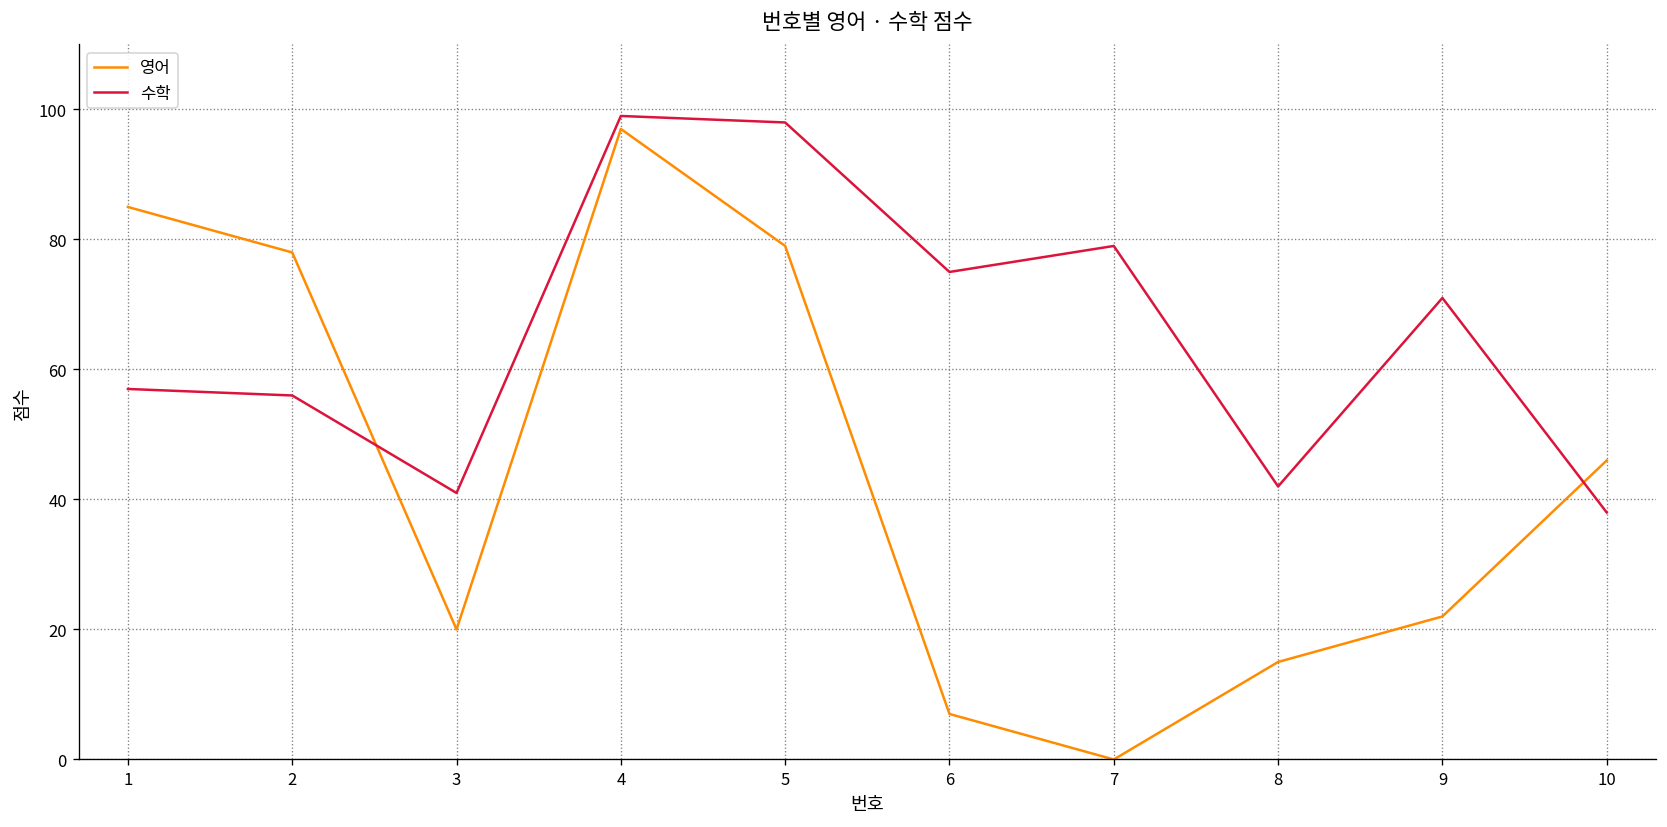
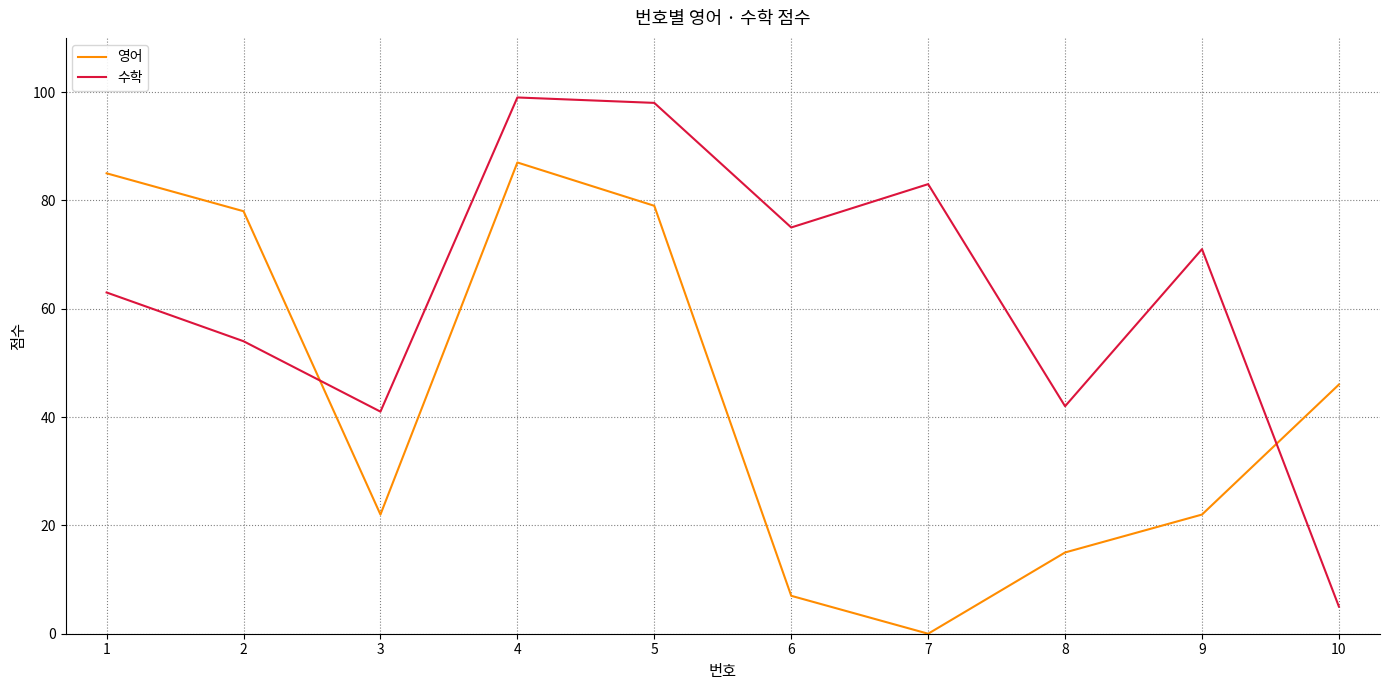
  {
    "영어": {
      "1": 85,
      "2": 78,
-     "3": 20,
-     "4": 97,
+     "3": 22,
+     "4": 87,
      "5": 79,
      "6": 7,
      "7": 0,
      "8": 15,
      "9": 22,
      "10": 46
    },
    "수학": {
-     "1": 57,
-     "2": 56,
+     "1": 63,
+     "2": 54,
      "3": 41,
      "4": 99,
      "5": 98,
      "6": 75,
-     "7": 79,
+     "7": 83,
      "8": 42,
      "9": 71,
-     "10": 38
+     "10": 5
    }
  }
